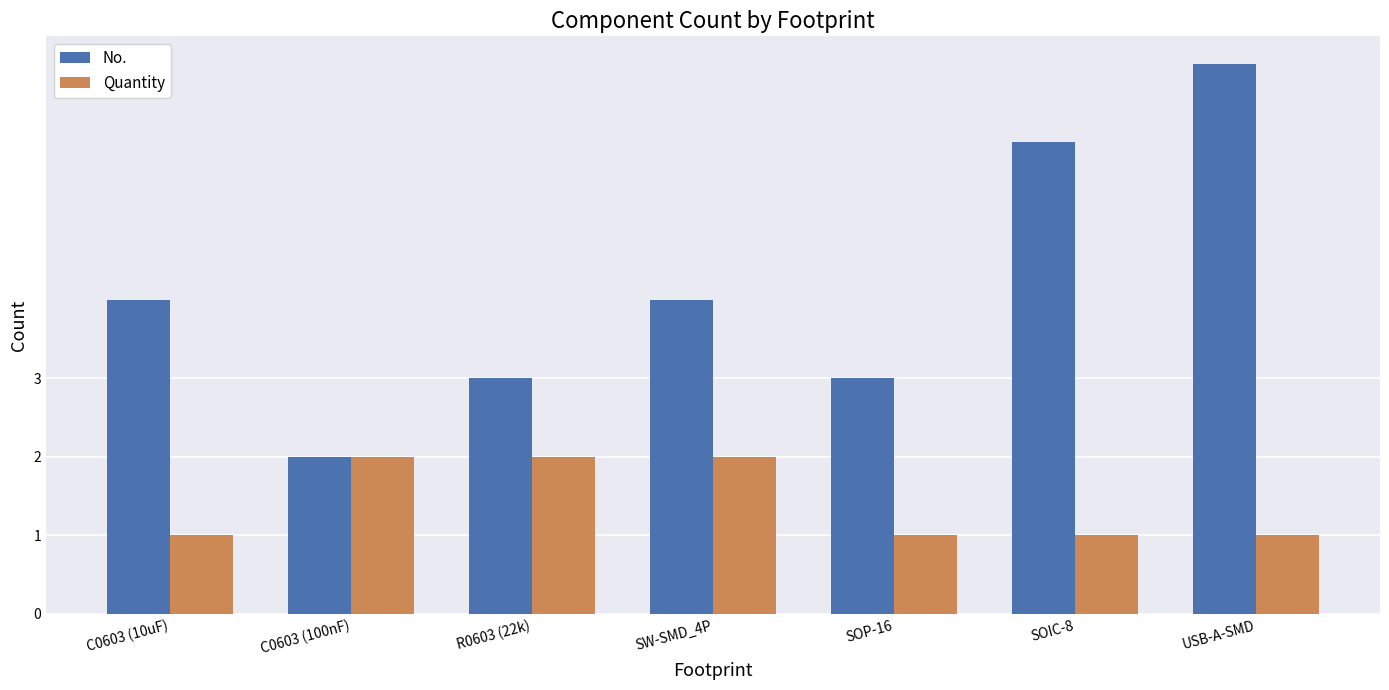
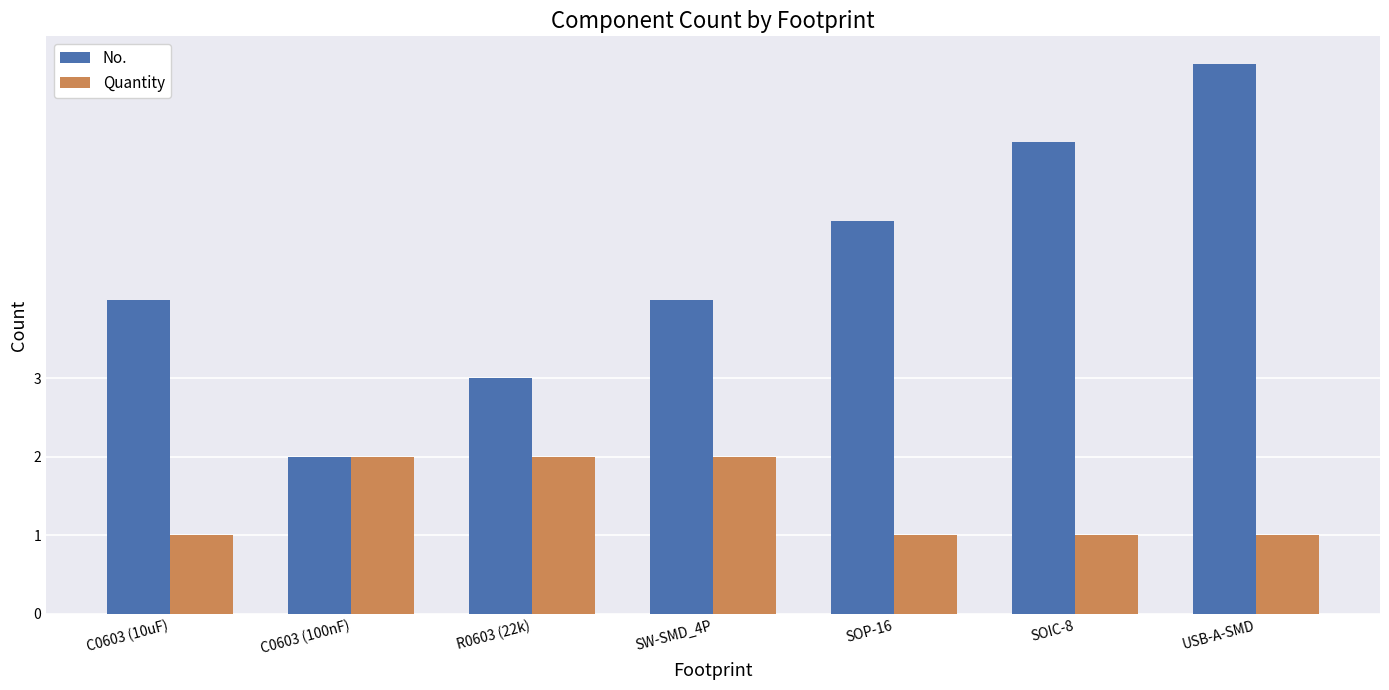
  {
    "No.": {
      "C0603 (10uF)": 4,
      "C0603 (100nF)": 2,
      "R0603 (22k)": 3,
      "SW-SMD_4P": 4,
-     "SOP-16": 3,
+     "SOP-16": 5,
      "SOIC-8": 6,
      "USB-A-SMD": 7
    },
    "Quantity": {
      "C0603 (10uF)": 1,
      "C0603 (100nF)": 2,
      "R0603 (22k)": 2,
      "SW-SMD_4P": 2,
      "SOP-16": 1,
      "SOIC-8": 1,
      "USB-A-SMD": 1
    }
  }
